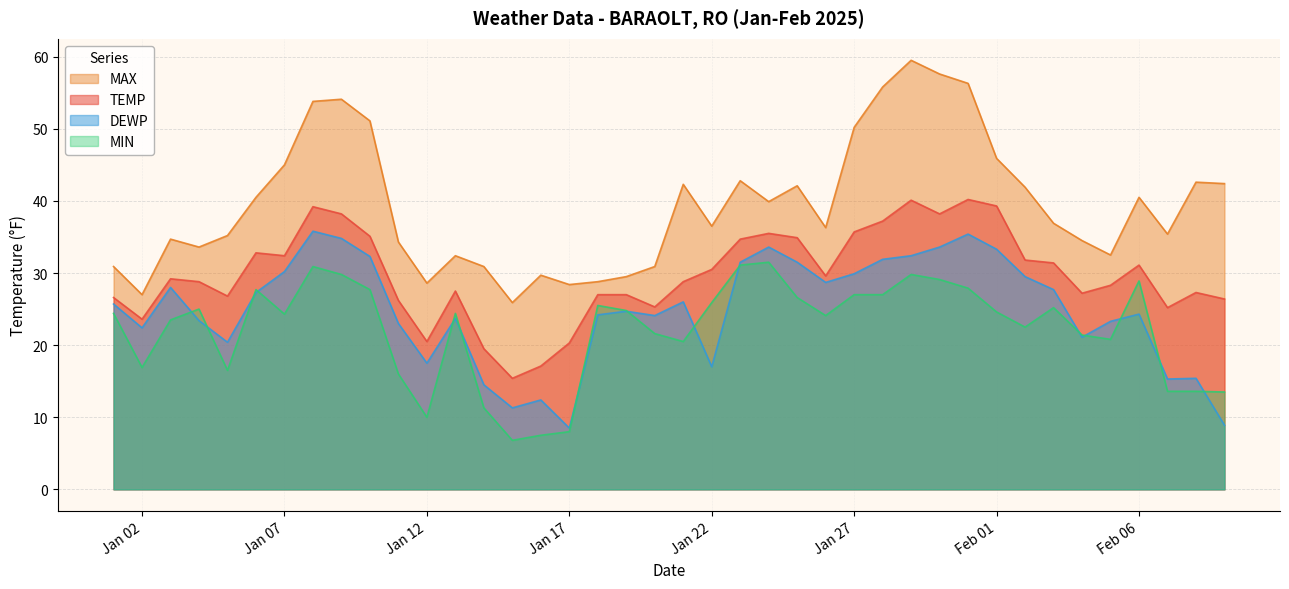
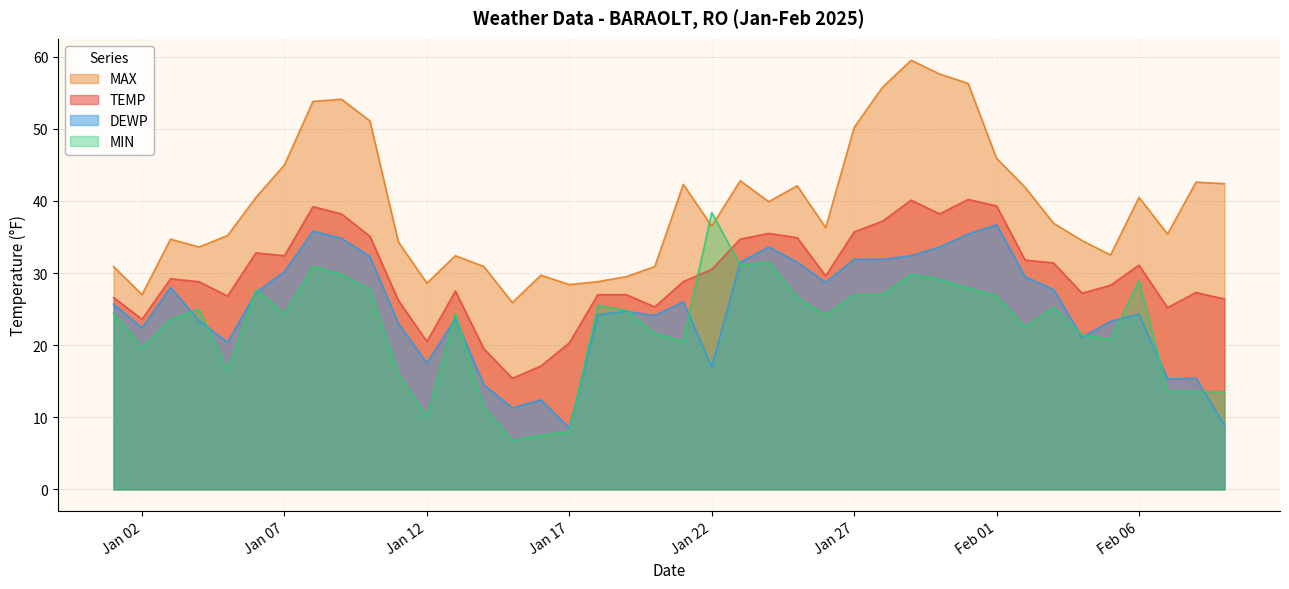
  {
    "DEWP": {
      "Jan 02": 22,
      "Jan 07": 30,
      "Jan 12": 18,
      "Jan 17": 9,
      "Jan 22": 17,
-     "Jan 27": 30,
-     "Feb 01": 33,
+     "Jan 27": 32,
+     "Feb 01": 37,
      "Feb 06": 24
    },
    "MIN": {
-     "Jan 02": 17,
+     "Jan 02": 20,
      "Jan 07": 24,
      "Jan 12": 10,
      "Jan 17": 8,
-     "Jan 22": 26,
+     "Jan 22": 38,
      "Jan 27": 27,
-     "Feb 01": 25,
+     "Feb 01": 27,
      "Feb 06": 29
    }
  }
